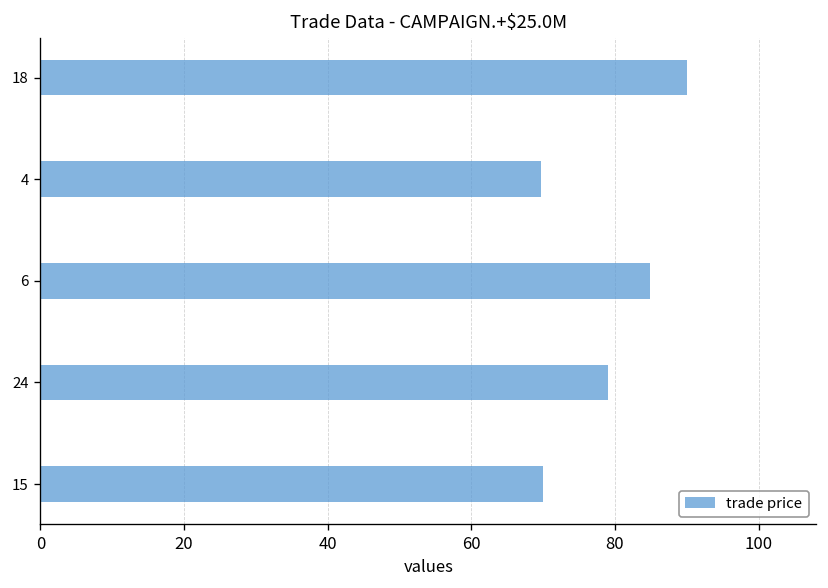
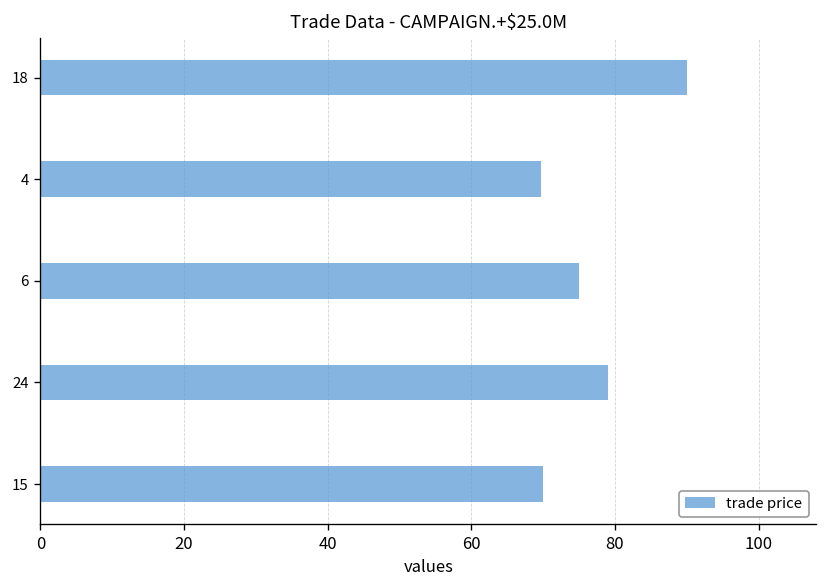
  {
    "18": 90,
    "4": 70,
-   "6": 85,
+   "6": 75,
    "24": 79,
    "15": 70
  }
